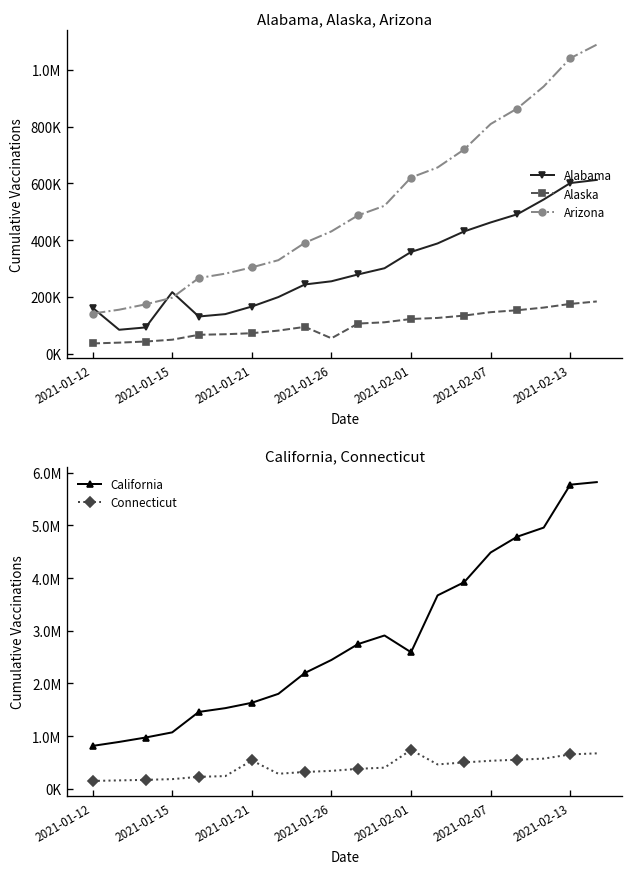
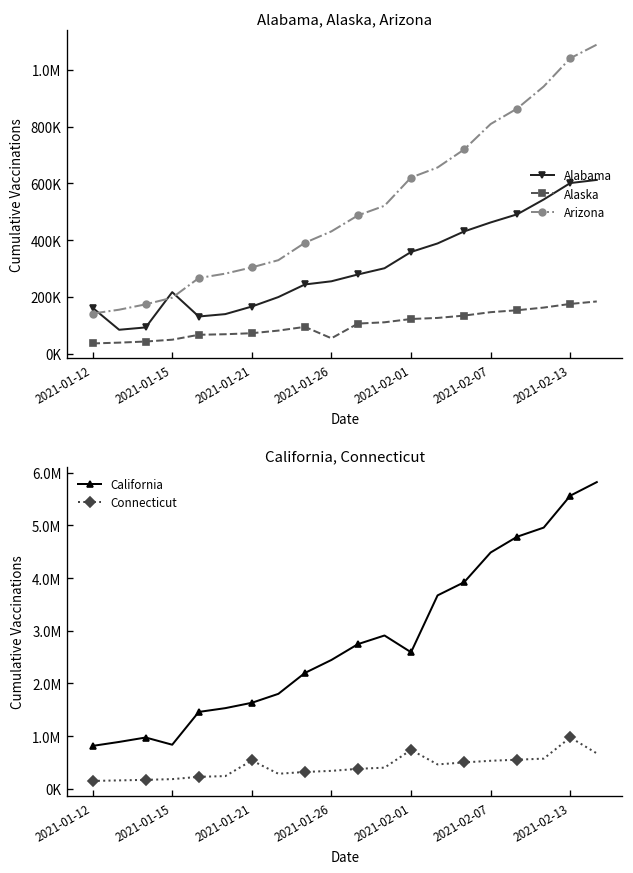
  {
    "Alabama, Alaska, Arizona": {
      "Alabama": {
        "2021-01-12": 160000,
        "2021-01-15": 220000,
        "2021-01-21": 170000,
        "2021-01-26": 250000,
        "2021-02-01": 360000,
        "2021-02-07": 460000,
        "2021-02-13": 600000
      },
      "Alaska": {
        "2021-01-12": 40000,
        "2021-01-15": 50000,
        "2021-01-21": 70000,
        "2021-01-26": 50000,
        "2021-02-01": 120000,
        "2021-02-07": 150000,
        "2021-02-13": 180000
      },
      "Arizona": {
        "2021-01-12": 140000,
        "2021-01-15": 200000,
        "2021-01-21": 300000,
        "2021-01-26": 430000,
        "2021-02-01": 620000,
        "2021-02-07": 810000,
        "2021-02-13": 1040000
      }
    },
    "California, Connecticut": {
      "California": {
        "2021-01-12": 800000,
-       "2021-01-15": 1100000,
+       "2021-01-15": 800000,
        "2021-01-21": 1600000,
        "2021-01-26": 2400000,
        "2021-02-01": 2600000,
        "2021-02-07": 4500000,
-       "2021-02-13": 5800000
+       "2021-02-13": 5600000
      },
      "Connecticut": {
        "2021-01-12": 200000,
        "2021-01-15": 200000,
        "2021-01-21": 500000,
        "2021-01-26": 300000,
        "2021-02-01": 700000,
        "2021-02-07": 500000,
-       "2021-02-13": 700000
+       "2021-02-13": 1000000
      }
    }
  }
